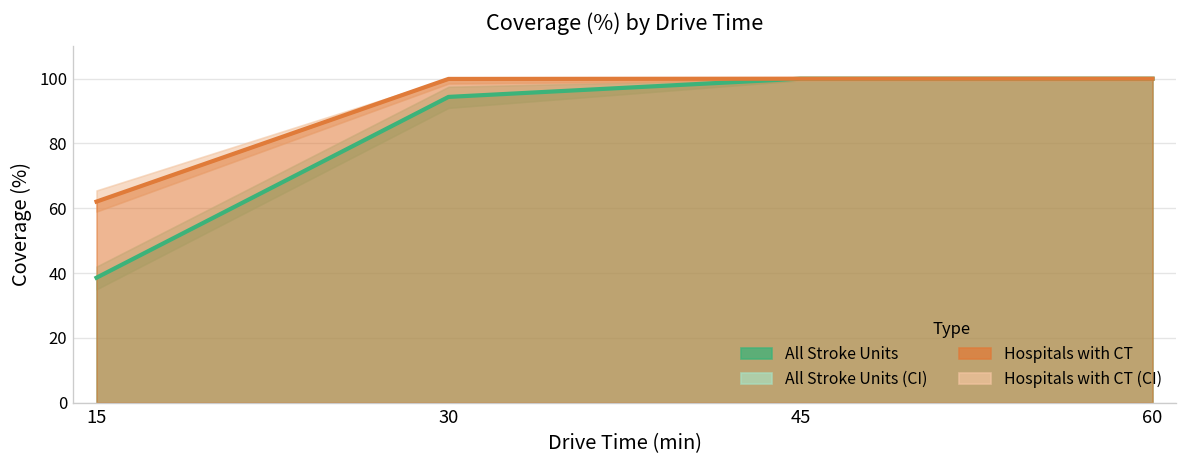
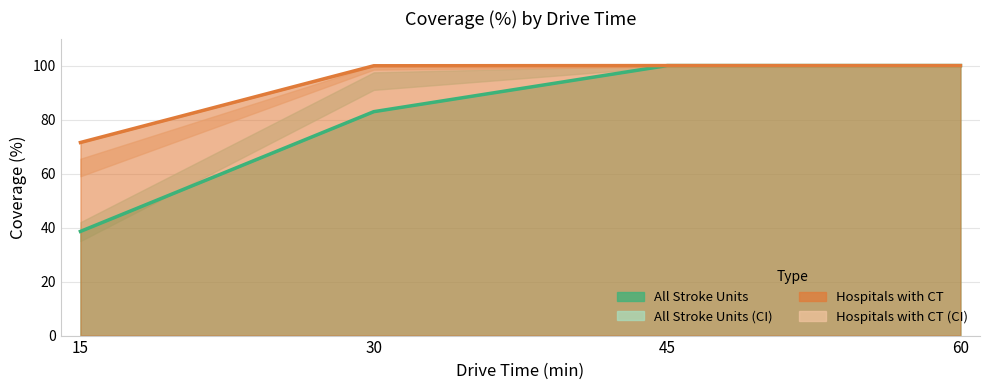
  {
    "All Stroke Units": {
      "15": 39,
-     "30": 94
+     "30": 83
    },
    "Hospitals with CT": {
-     "15": 62
+     "15": 72
    }
  }
